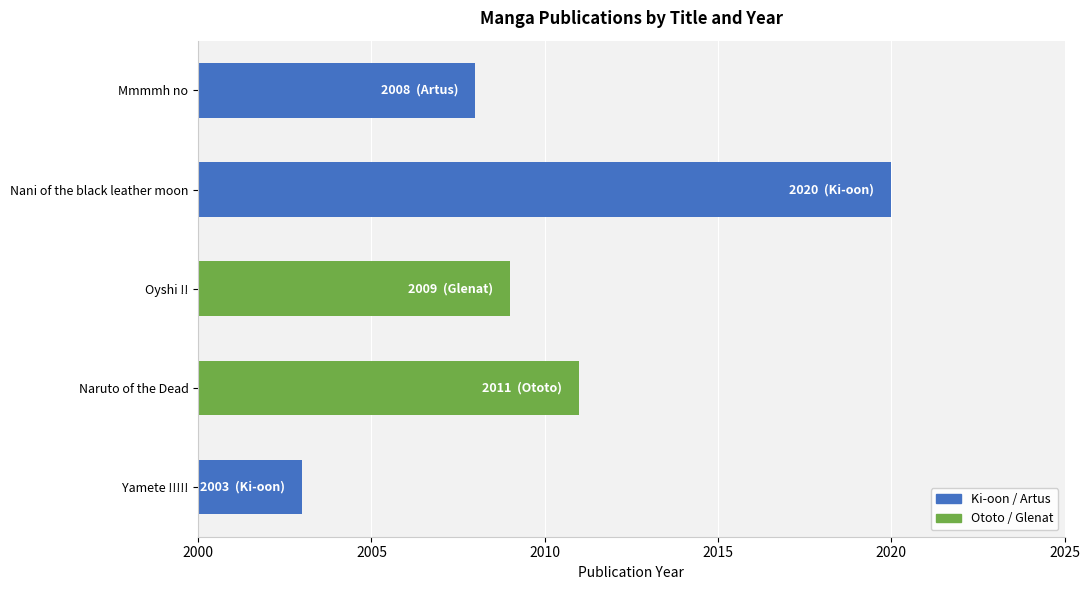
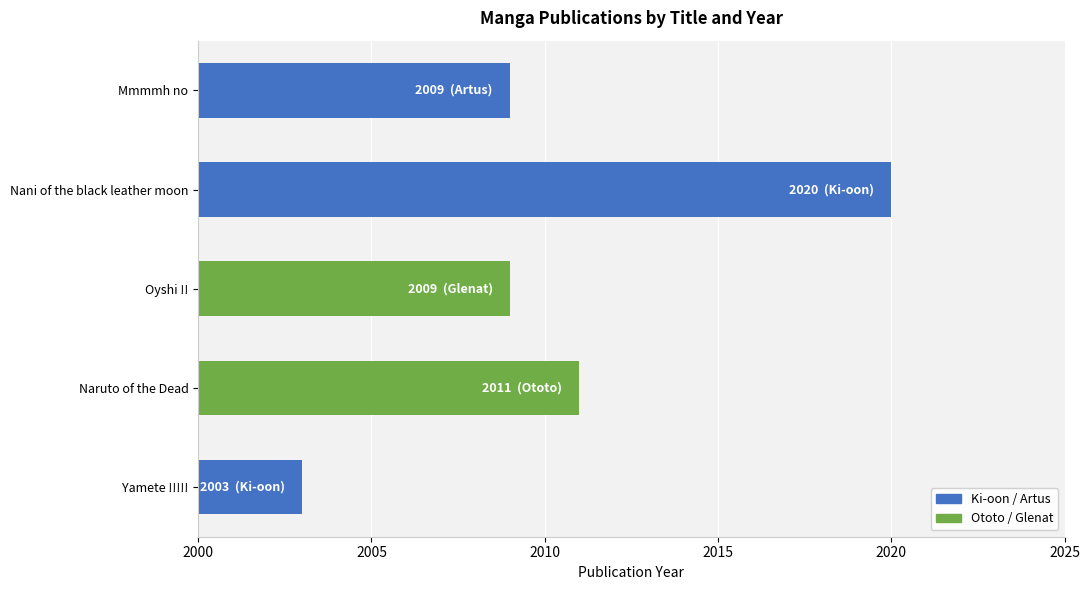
  {
-   "Mmmmh no": 2008,
+   "Mmmmh no": 2009,
    "Nani of the black leather moon": 2020,
    "Oyshi !!": 2009,
    "Naruto of the Dead": 2011,
    "Yamete !!!!!": 2003
  }
